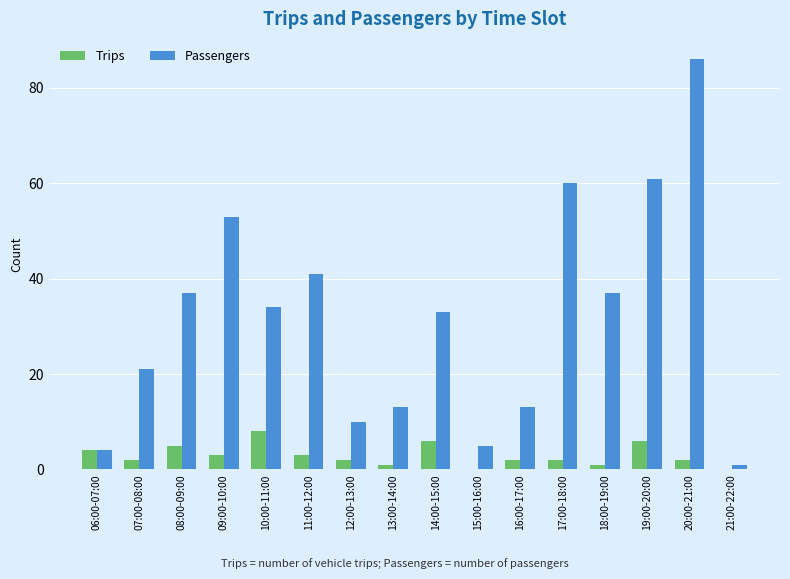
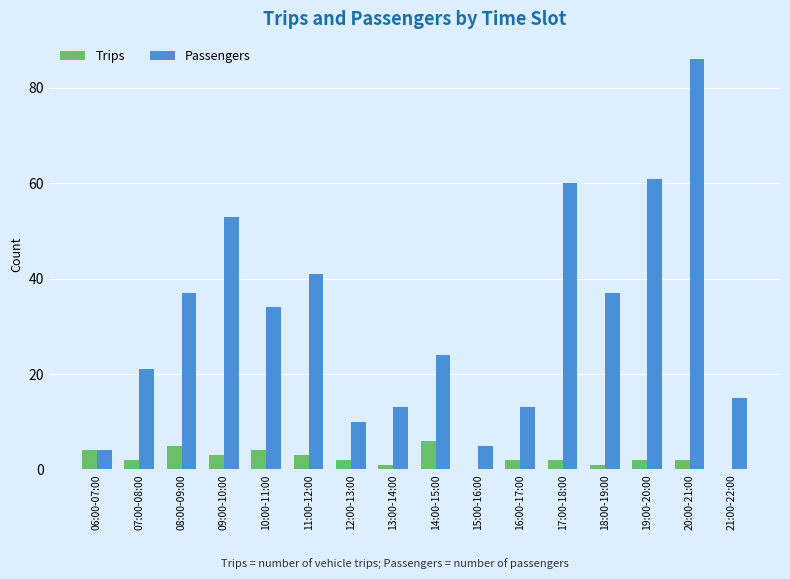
  {
    "Trips": {
      "06:00-07:00": 4,
      "07:00-08:00": 2,
      "08:00-09:00": 5,
      "09:00-10:00": 3,
-     "10:00-11:00": 8,
+     "10:00-11:00": 4,
      "11:00-12:00": 3,
      "12:00-13:00": 2,
      "13:00-14:00": 1,
      "14:00-15:00": 6,
      "15:00-16:00": 0,
      "16:00-17:00": 2,
      "17:00-18:00": 2,
      "18:00-19:00": 1,
-     "19:00-20:00": 6,
+     "19:00-20:00": 2,
      "20:00-21:00": 2,
      "21:00-22:00": 0
    },
    "Passengers": {
      "06:00-07:00": 4,
      "07:00-08:00": 21,
      "08:00-09:00": 37,
      "09:00-10:00": 53,
      "10:00-11:00": 34,
      "11:00-12:00": 41,
      "12:00-13:00": 10,
      "13:00-14:00": 13,
-     "14:00-15:00": 33,
+     "14:00-15:00": 24,
      "15:00-16:00": 5,
      "16:00-17:00": 13,
      "17:00-18:00": 60,
      "18:00-19:00": 37,
      "19:00-20:00": 61,
      "20:00-21:00": 86,
-     "21:00-22:00": 1
+     "21:00-22:00": 15
    }
  }
